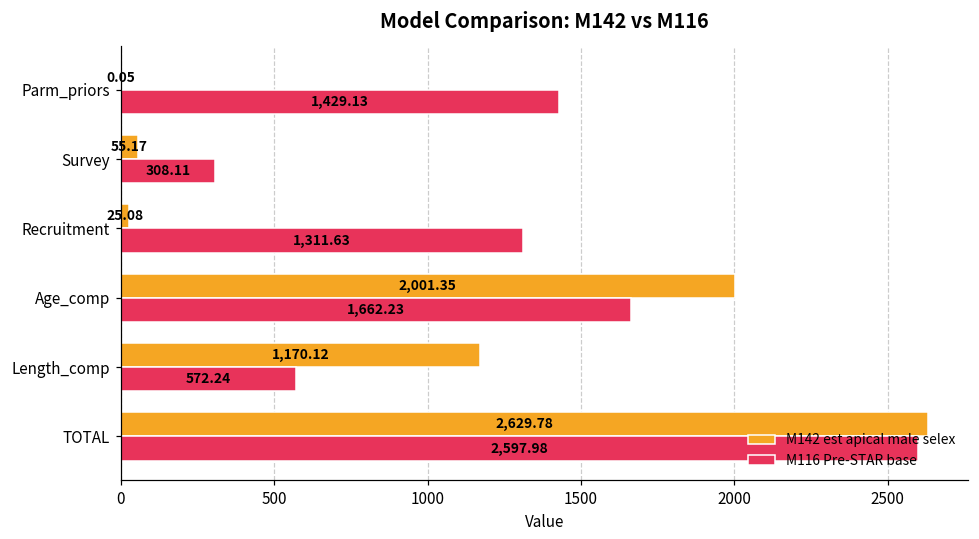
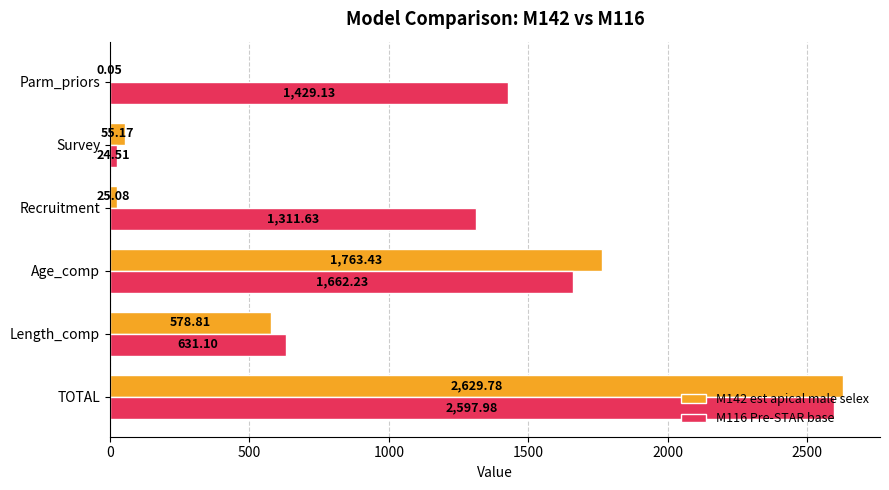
  {
    "M142 est apical male selex": {
      "Parm_priors": "0.05",
      "Survey": "55.17",
      "Recruitment": "25.08",
-     "Age_comp": "2,001.35",
-     "Length_comp": "1,170.12",
+     "Age_comp": "1,763.43",
+     "Length_comp": "578.81",
      "TOTAL": "2,629.78"
    },
    "M116 Pre-STAR base": {
      "Parm_priors": "1,429.13",
-     "Survey": "308.11",
+     "Survey": "24.51",
      "Recruitment": "1,311.63",
      "Age_comp": "1,662.23",
-     "Length_comp": "572.24",
+     "Length_comp": "631.10",
      "TOTAL": "2,597.98"
    }
  }
